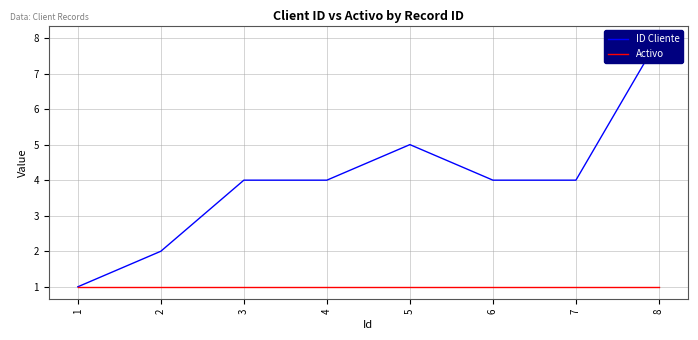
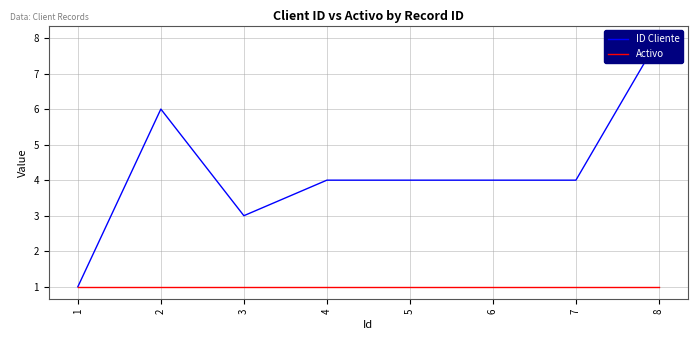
  {
    "ID Cliente": {
-     "2": 2,
-     "3": 4,
+     "2": 6,
+     "3": 3,
      "4": 4,
-     "5": 5,
+     "5": 4,
      "6": 4,
      "7": 4
    },
    "Activo": {
      "2": 1,
      "3": 1,
      "4": 1,
      "5": 1,
      "6": 1,
      "7": 1,
      "8": 1
    }
  }
